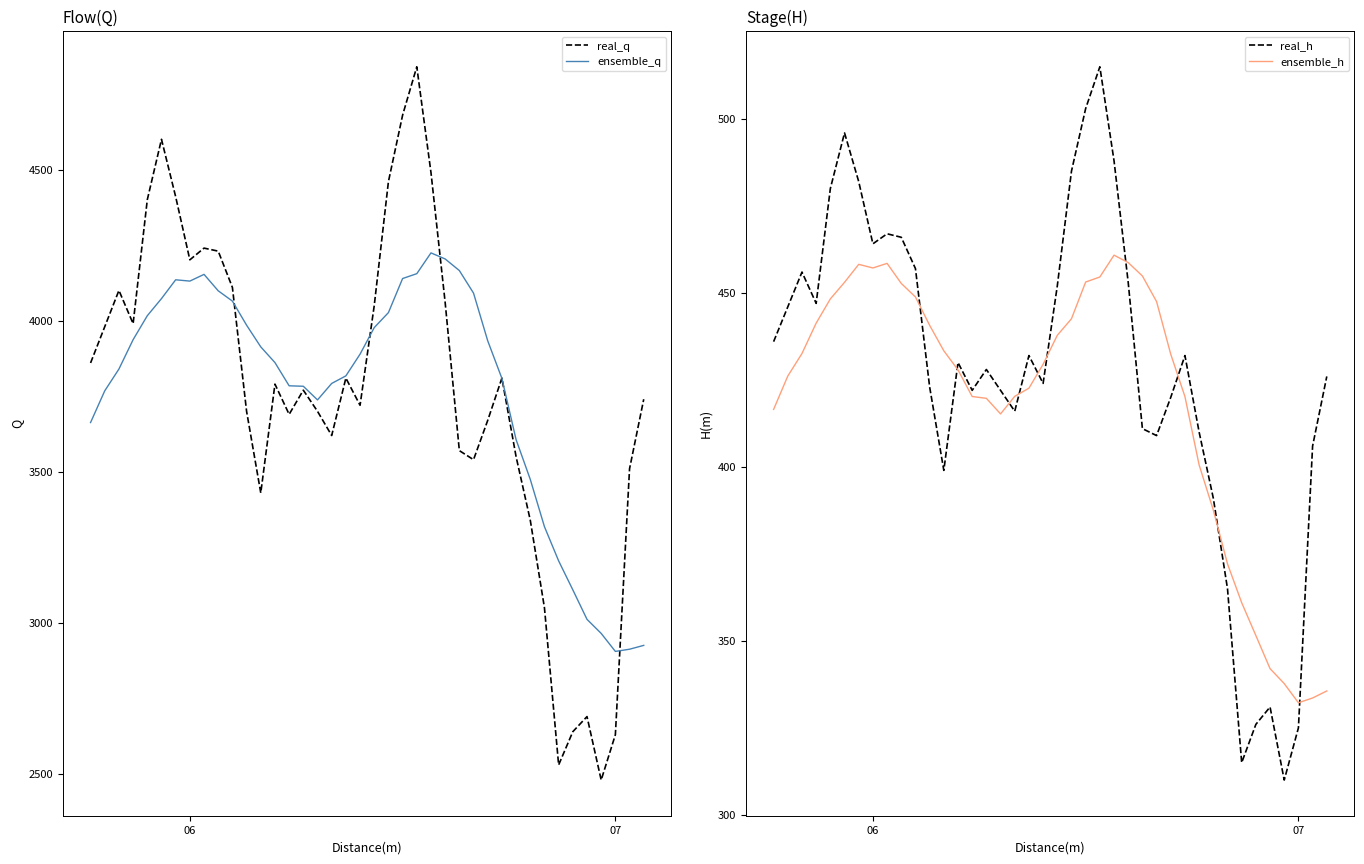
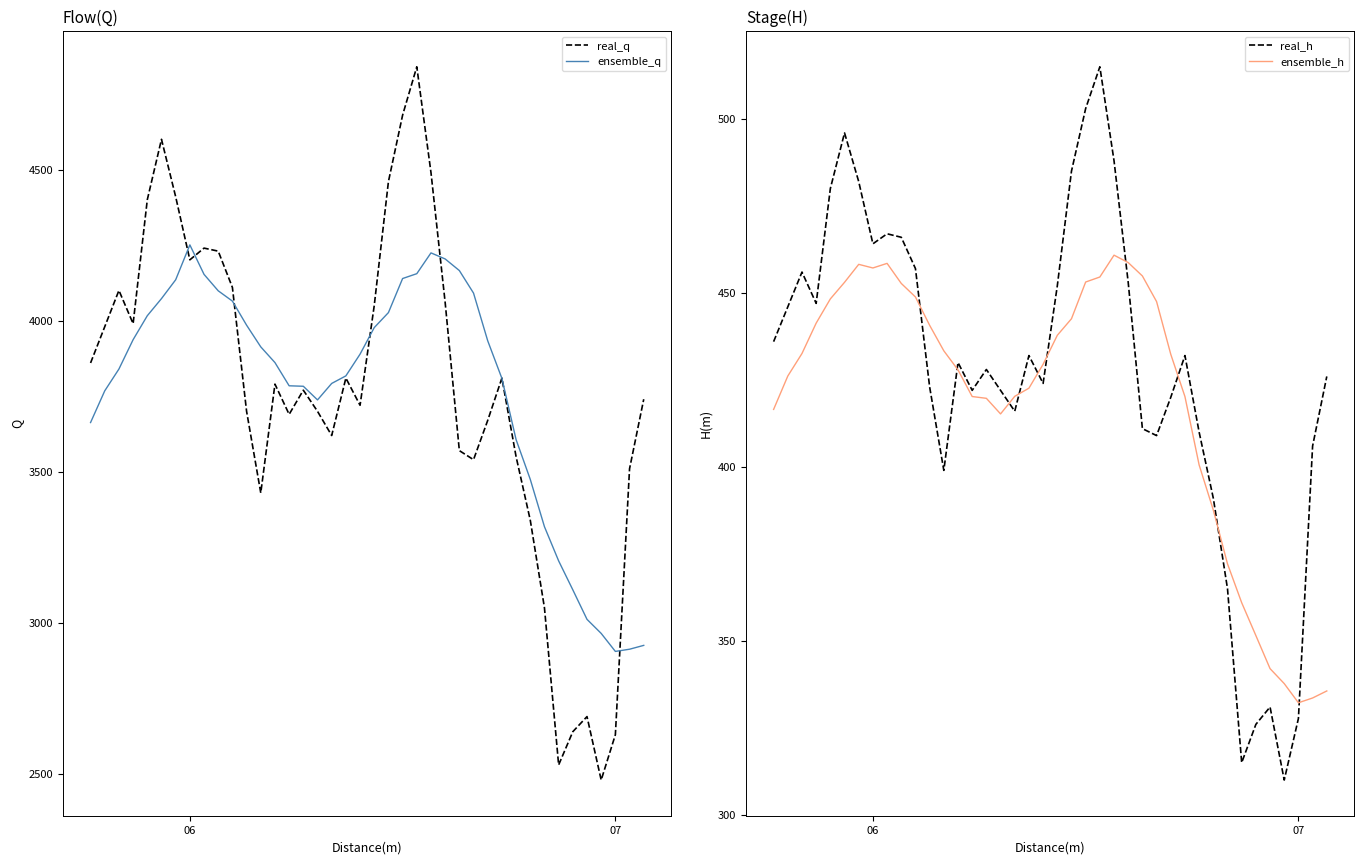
  {
    "Flow(Q)": {
      "real_q": {
        "06": 4200,
        "07": 2630
      },
      "ensemble_q": {
-       "06": 4130,
+       "06": 4250,
        "07": 2910
      }
    },
    "Stage(H)": {
      "real_h": {
        "06": 464,
-       "07": 325
+       "07": 328
      },
      "ensemble_h": {
        "06": 457,
        "07": 332
      }
    }
  }
